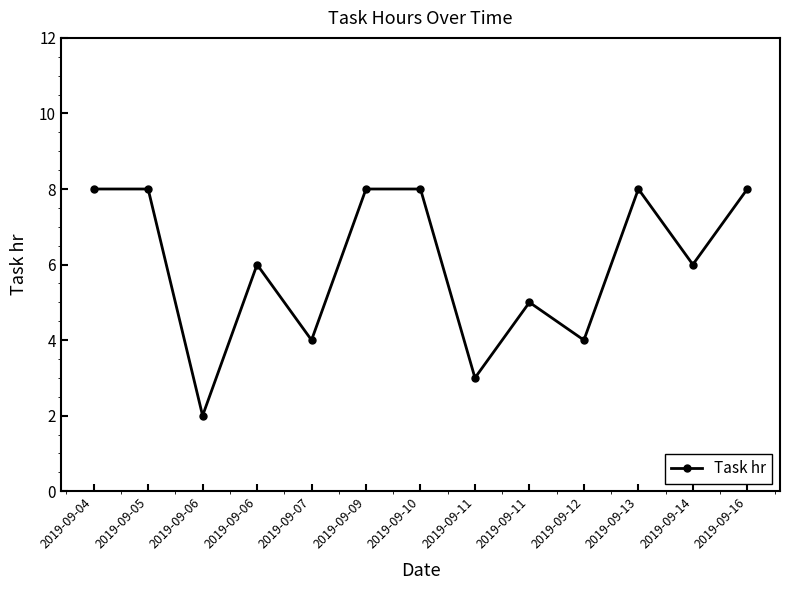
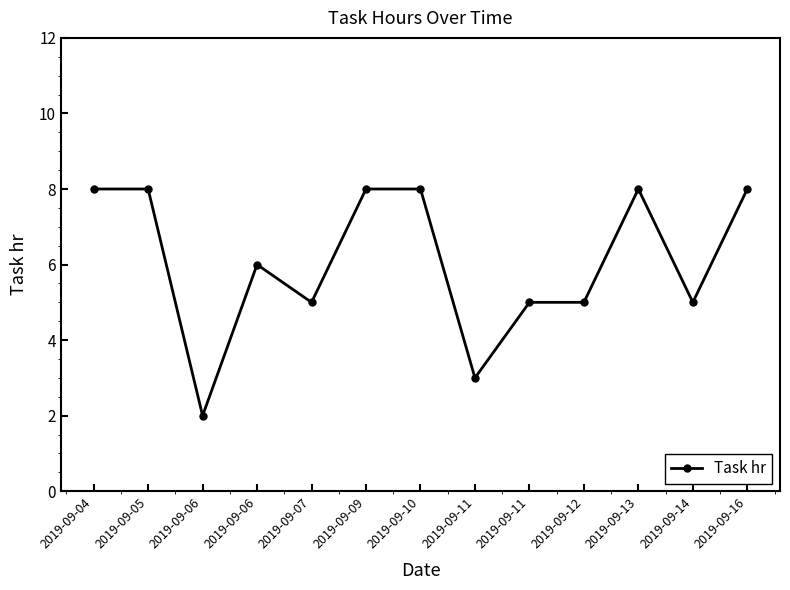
  {
    "2019-09-04": 8,
    "2019-09-05": 8,
-   "2019-09-07": 4,
+   "2019-09-07": 5,
    "2019-09-09": 8,
    "2019-09-10": 8,
-   "2019-09-12": 4,
+   "2019-09-12": 5,
    "2019-09-13": 8,
-   "2019-09-14": 6,
+   "2019-09-14": 5,
    "2019-09-16": 8
  }
